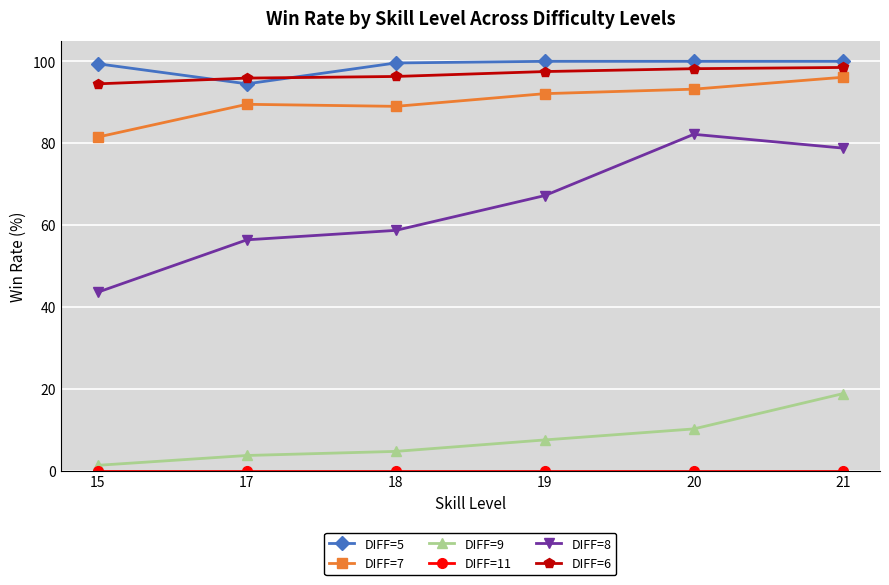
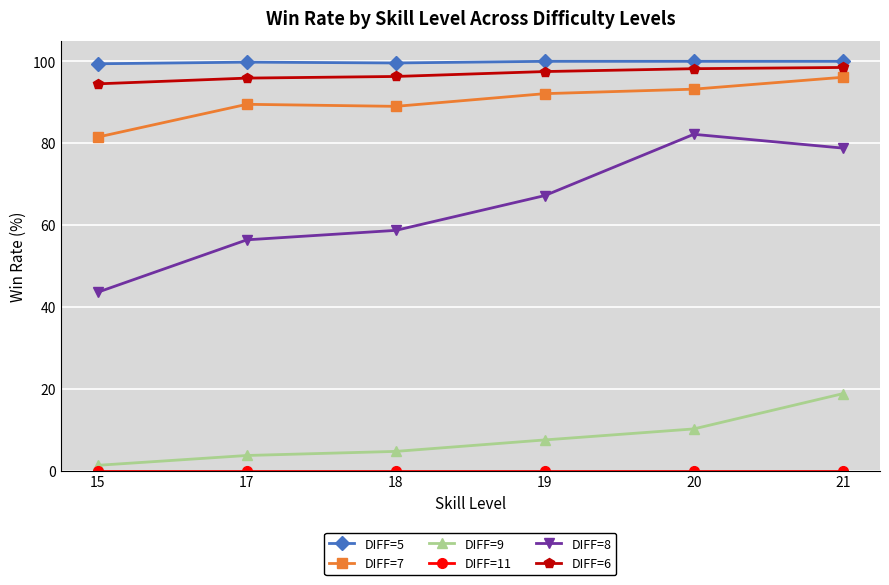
  {
    "DIFF=5": {
      "15": 99,
-     "17": 95,
+     "17": 100,
      "18": 100,
      "19": 100,
      "20": 100,
      "21": 100
    },
    "DIFF=7": {
      "15": 82,
      "17": 90,
      "18": 89,
      "19": 92,
      "20": 93,
      "21": 96
    },
    "DIFF=9": {
      "15": 1,
      "17": 4,
      "18": 5,
      "19": 8,
      "20": 10,
      "21": 19
    },
    "DIFF=11": {
      "15": 0,
      "17": 0,
      "18": 0,
      "19": 0,
      "20": 0,
      "21": 0
    },
    "DIFF=8": {
      "15": 44,
      "17": 56,
      "18": 59,
      "19": 67,
      "20": 82,
      "21": 79
    },
    "DIFF=6": {
      "15": 95,
      "17": 96,
      "18": 96,
      "19": 98,
      "20": 98,
      "21": 99
    }
  }
